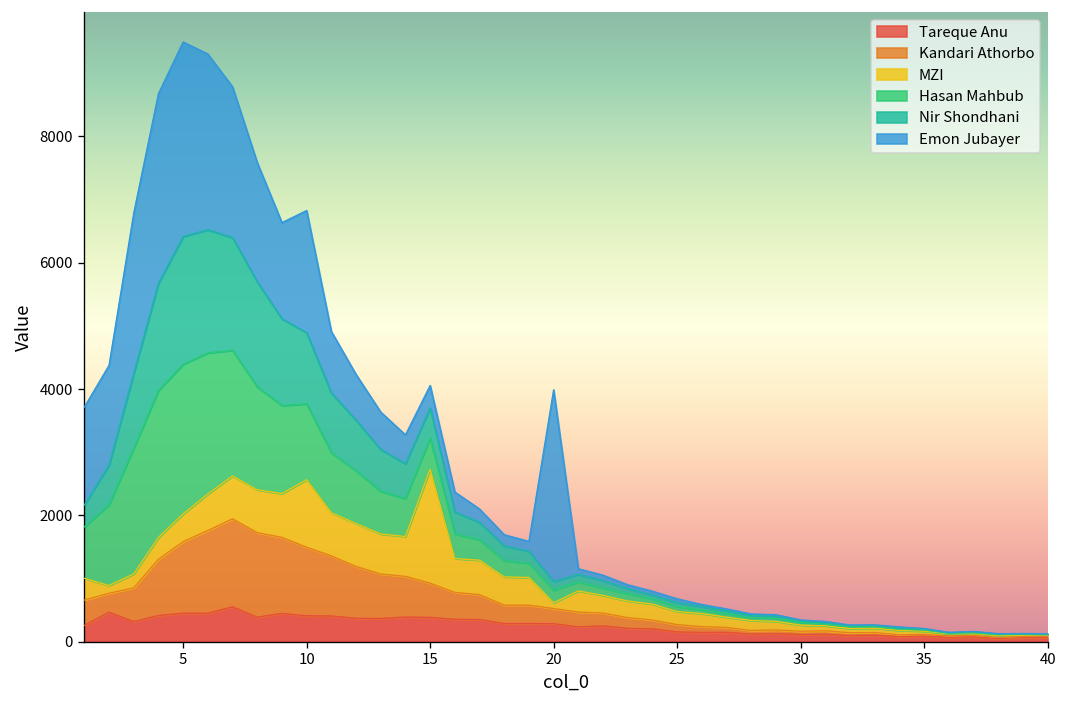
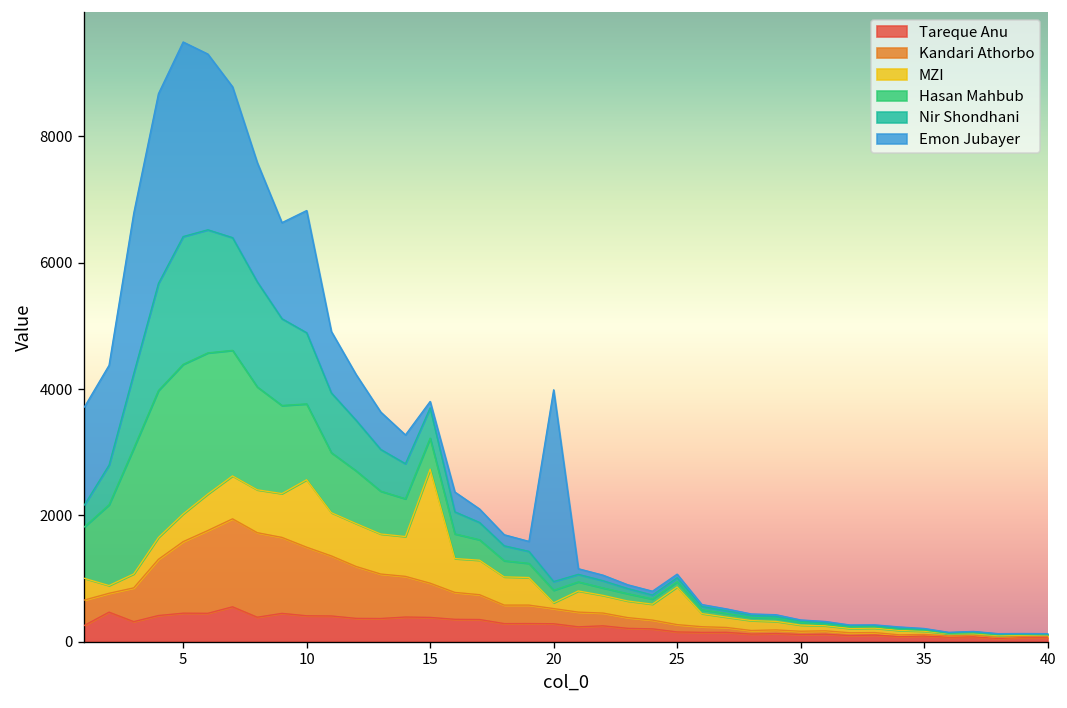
  {
    "MZI": {
      "5": 400,
      "10": 1100,
      "15": 1800,
      "20": 100,
-     "25": 200
+     "25": 600
    },
    "Emon Jubayer": {
      "5": 3100,
      "10": 1900,
-     "15": 400,
+     "15": 100,
      "20": 3000,
      "25": 100
    }
  }
